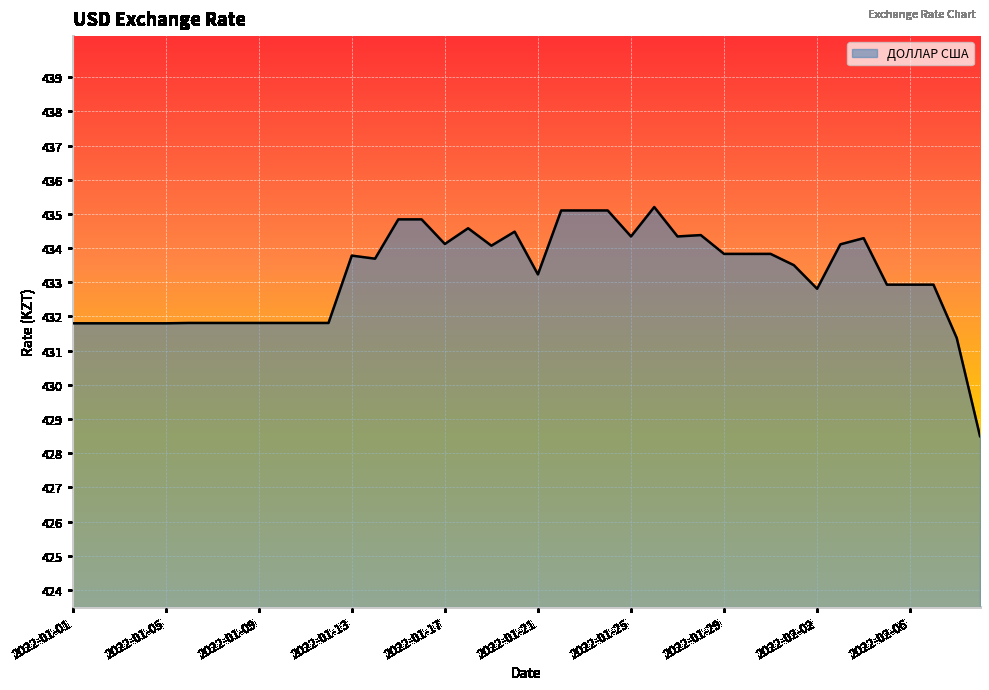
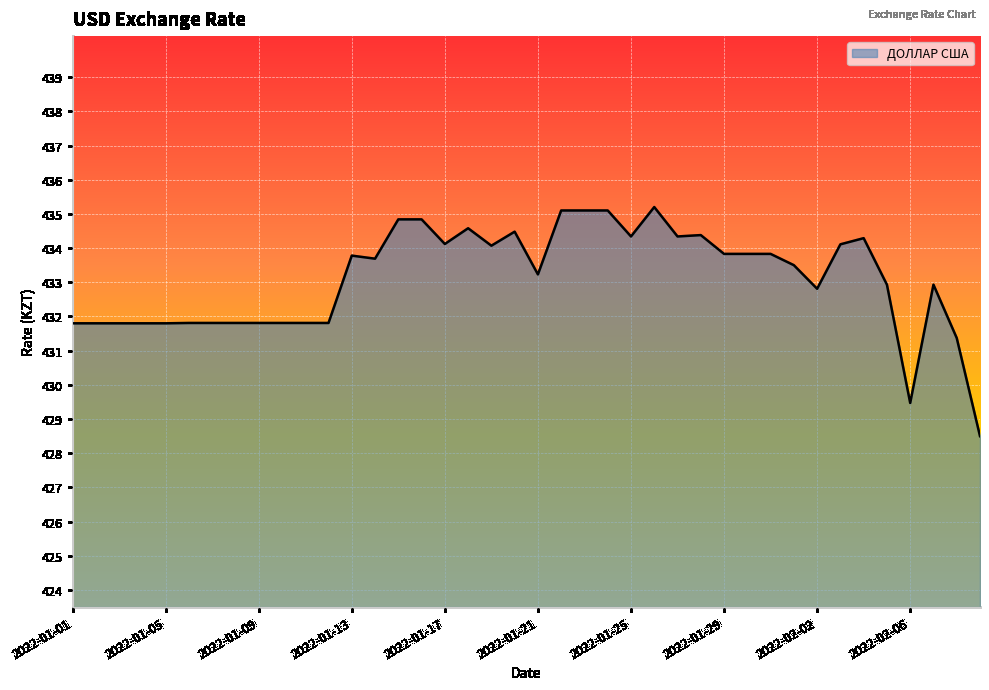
  {
    "2022-01-01": 431.8,
    "2022-01-05": 431.8,
    "2022-01-09": 431.8,
    "2022-01-13": 433.8,
    "2022-01-17": 434.1,
    "2022-01-21": 433.2,
    "2022-01-25": 434.3,
    "2022-01-29": 433.8,
    "2022-02-02": 432.8,
-   "2022-02-06": 432.9
+   "2022-02-06": 429.5
  }
